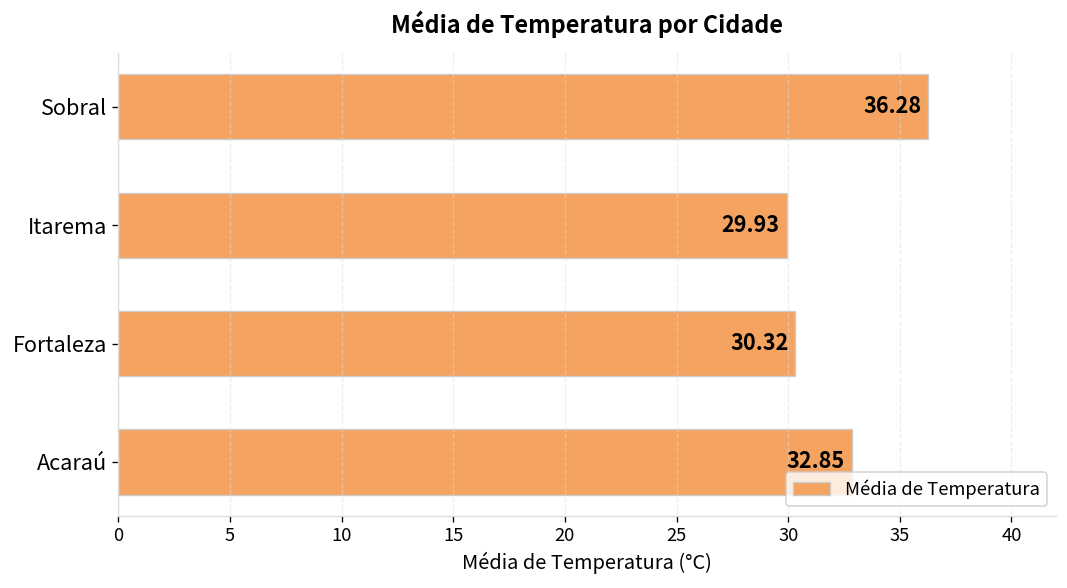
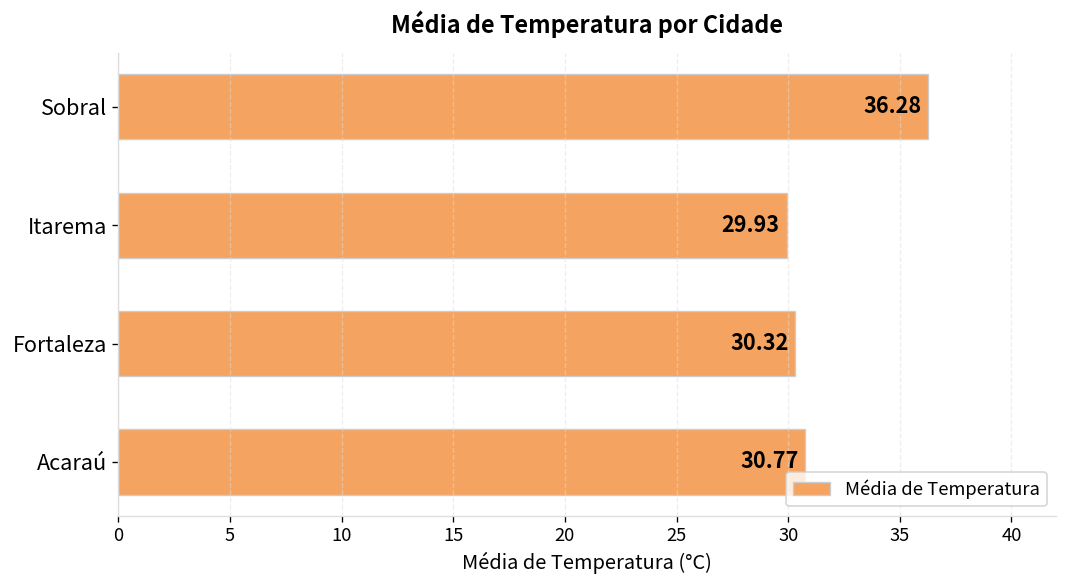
  {
-   "Acaraú": 32.9
+   "Acaraú": 30.8
  }
